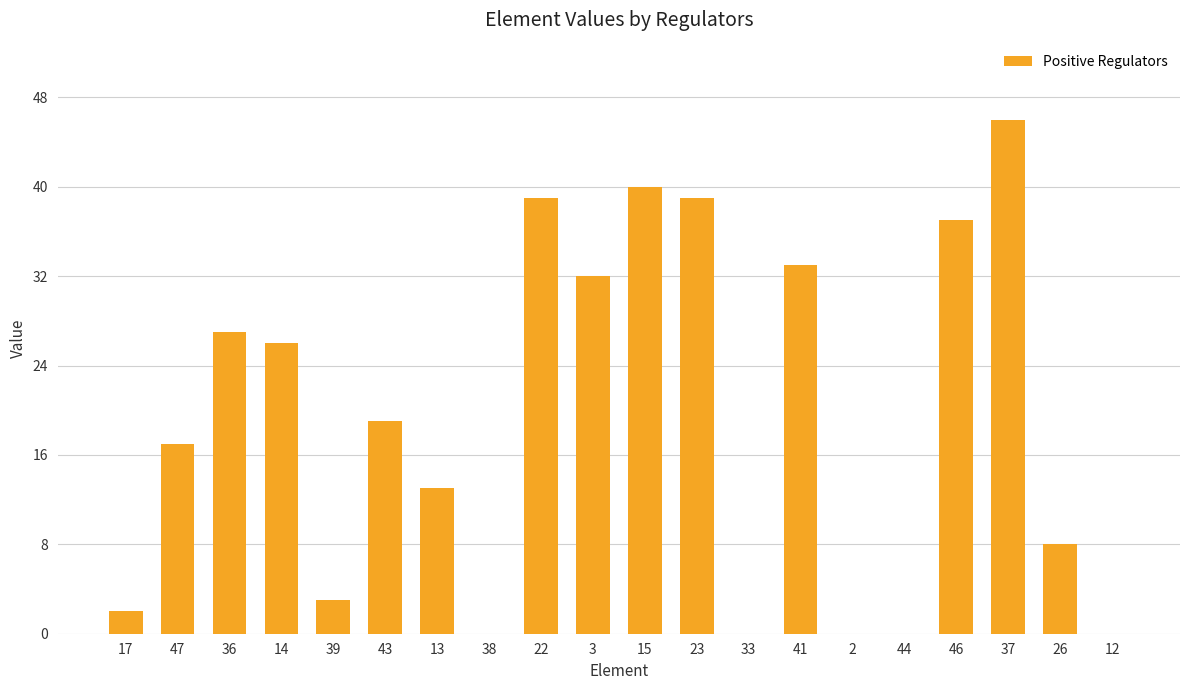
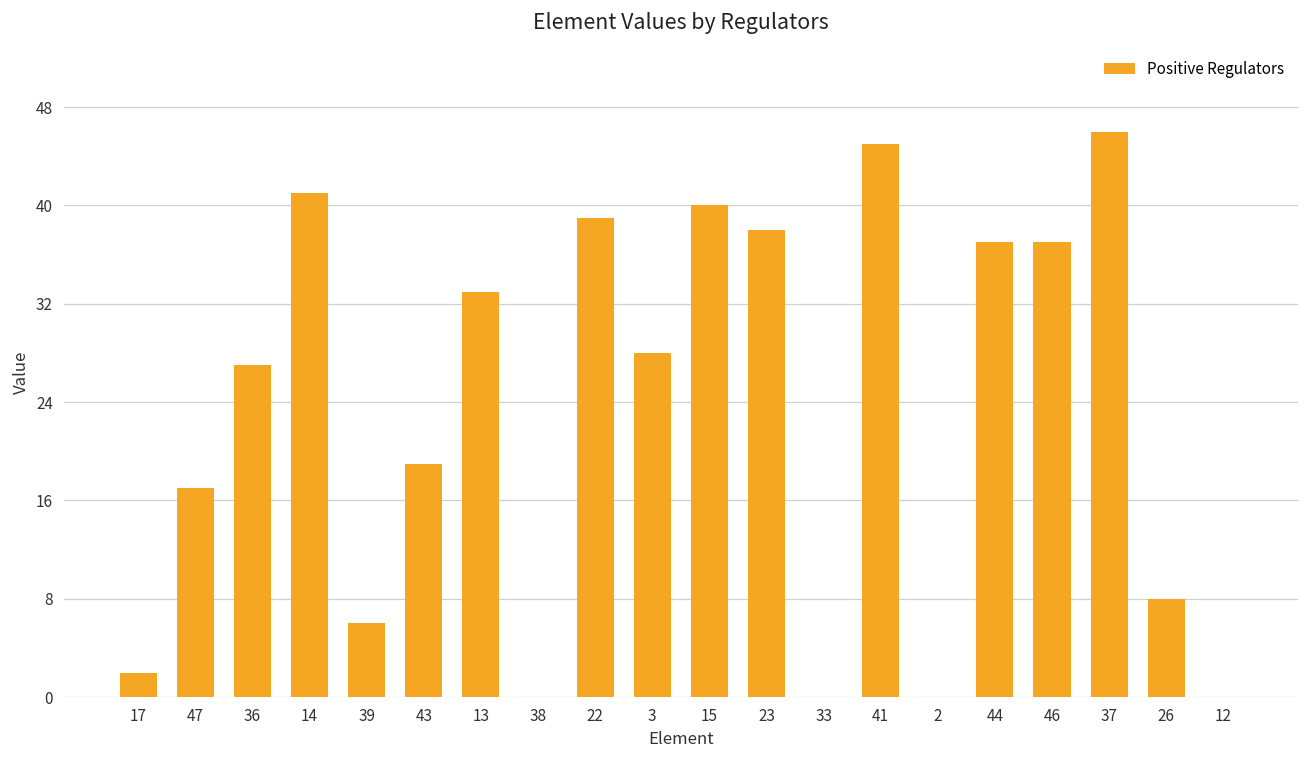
  {
    "17": 2,
    "47": 17,
    "36": 27,
-   "14": 26,
-   "39": 3,
+   "14": 41,
+   "39": 6,
    "43": 19,
-   "13": 13,
+   "13": 33,
    "38": 0,
    "22": 39,
-   "3": 32,
+   "3": 28,
    "15": 40,
-   "23": 39,
+   "23": 38,
    "33": 0,
-   "41": 33,
+   "41": 45,
    "2": 0,
-   "44": 0,
+   "44": 37,
    "46": 37,
    "37": 46,
    "26": 8,
    "12": 0
  }
